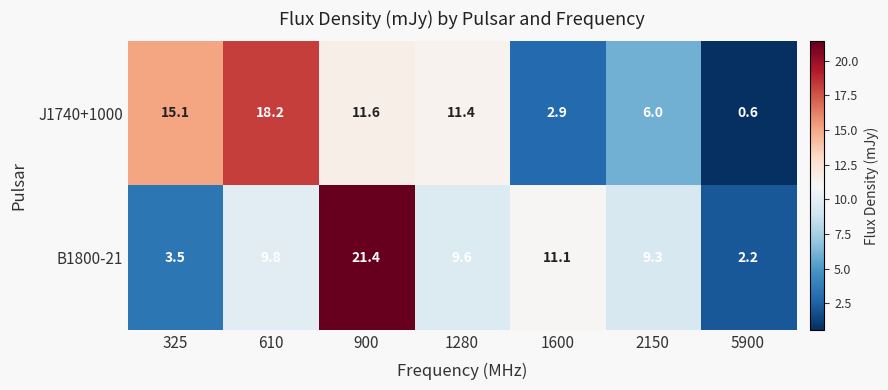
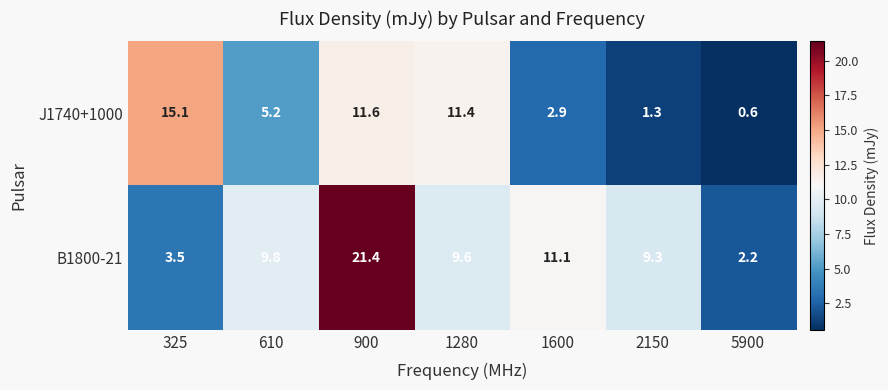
  {
    "J1740+1000": {
      "325": 15.1,
-     "610": 18.2,
+     "610": 5.2,
      "900": 11.6,
      "1280": 11.4,
      "1600": 2.9,
-     "2150": 6.0,
+     "2150": 1.3,
      "5900": 0.6
    },
    "B1800-21": {
      "325": 3.5,
      "900": 21.4,
      "1600": 11.1,
      "5900": 2.2
    }
  }
